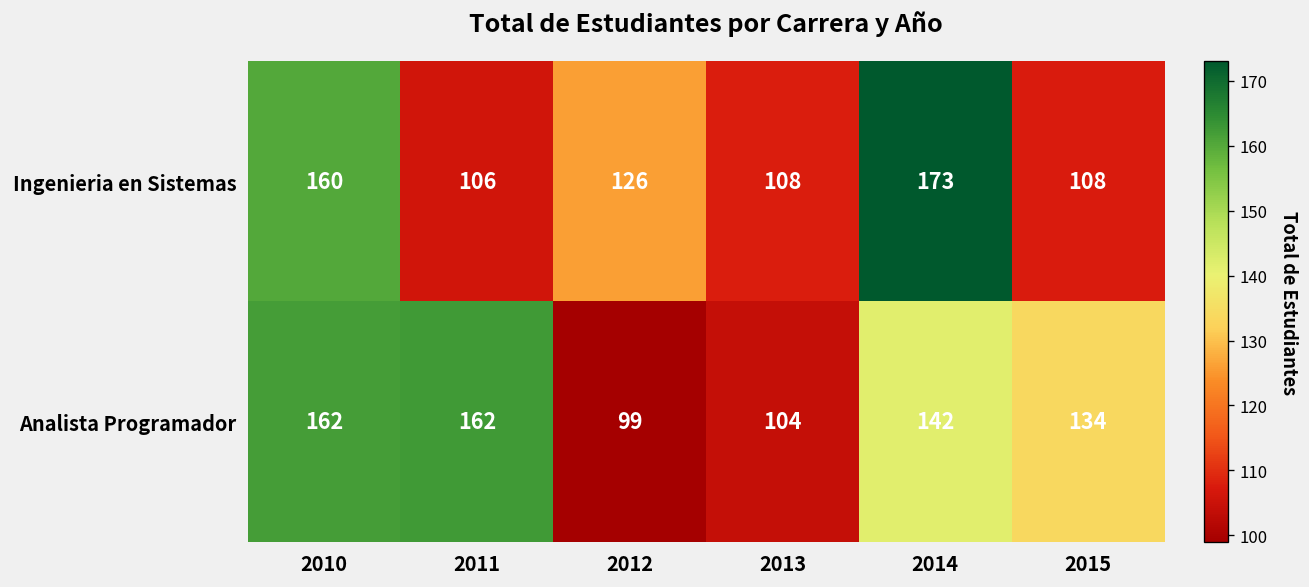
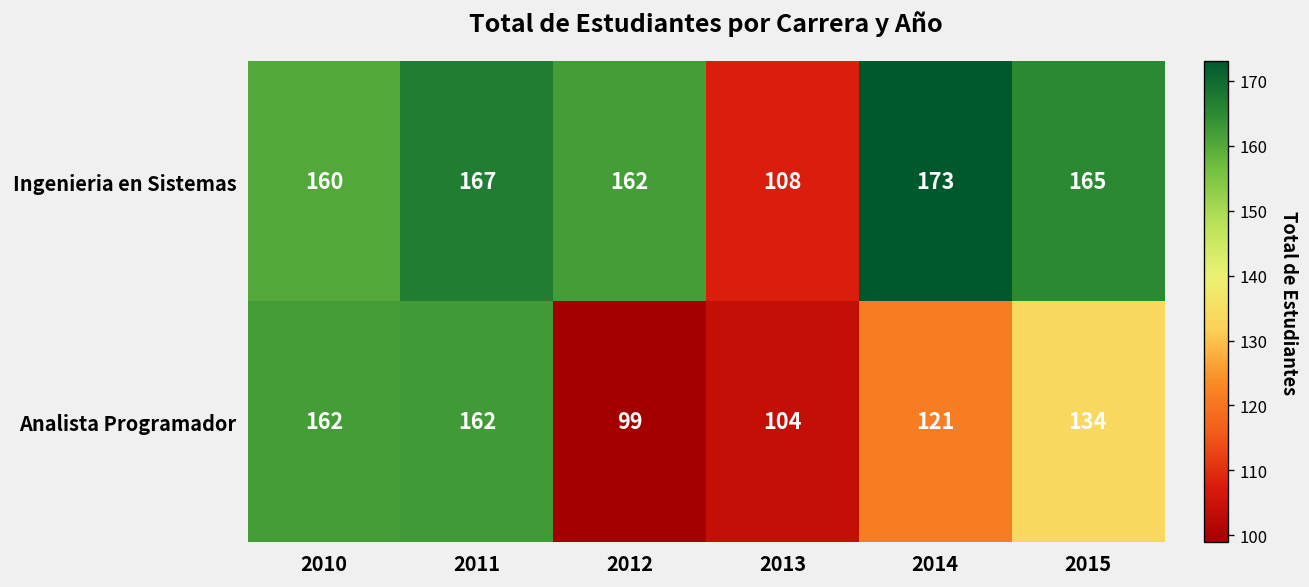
  {
    "Ingenieria en Sistemas": {
      "2010": 160,
-     "2011": 106,
-     "2012": 126,
+     "2011": 167,
+     "2012": 162,
      "2013": 108,
      "2014": 173,
-     "2015": 108
+     "2015": 165
    },
    "Analista Programador": {
      "2010": 162,
      "2011": 162,
      "2012": 99,
      "2013": 104,
-     "2014": 142,
+     "2014": 121,
      "2015": 134
    }
  }
